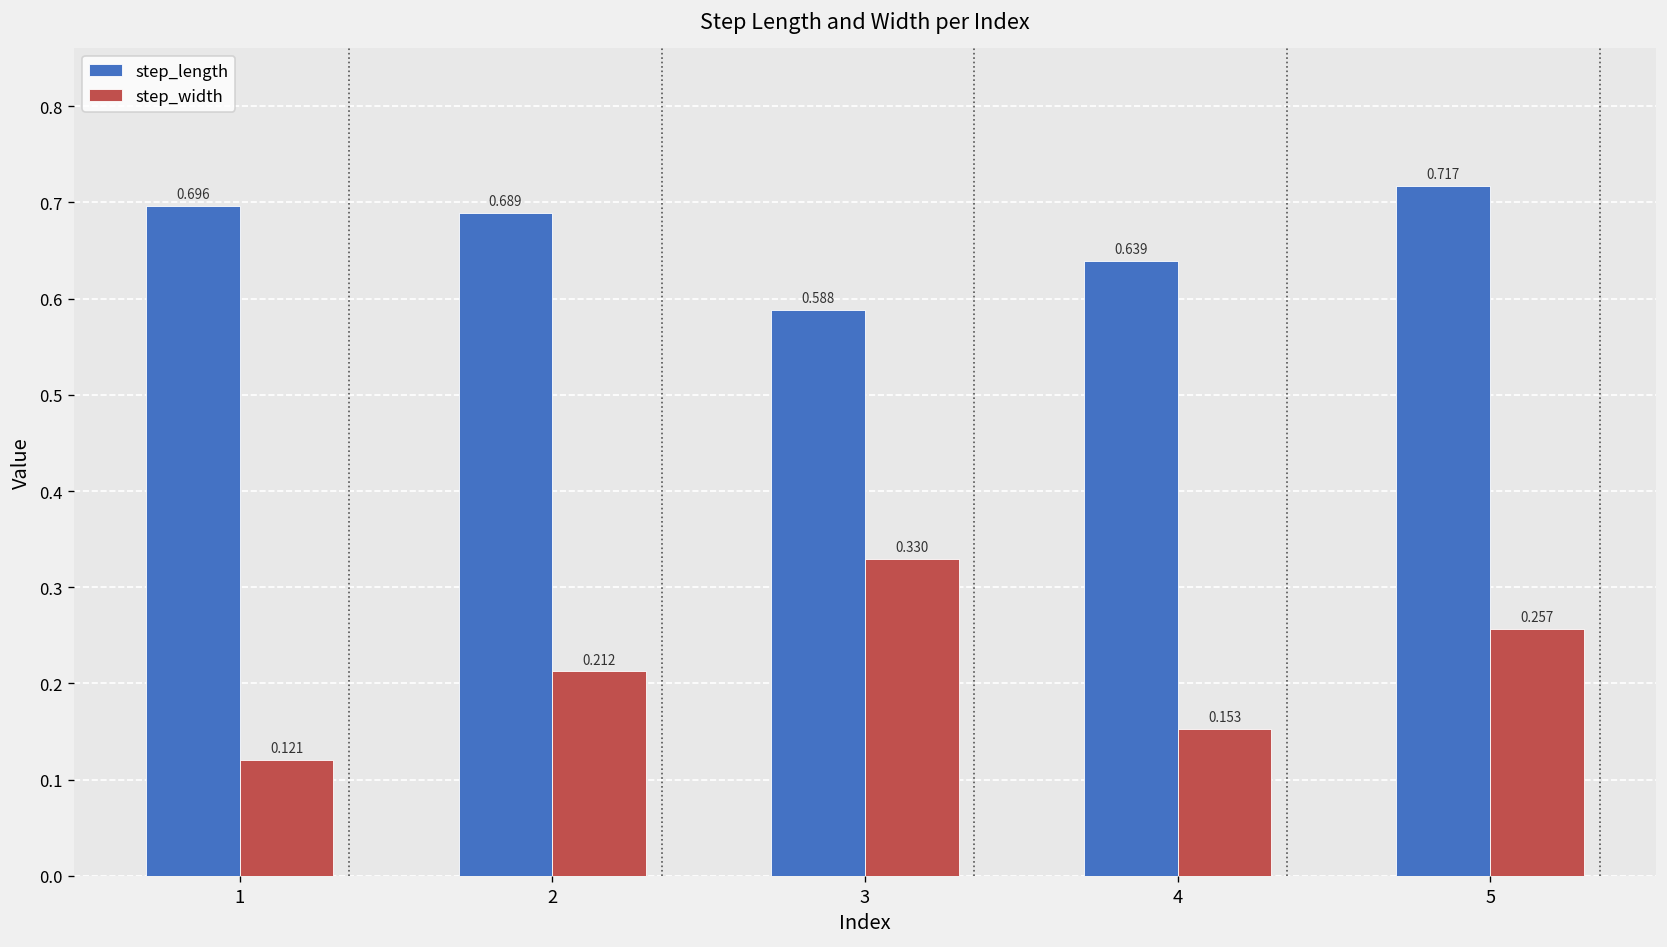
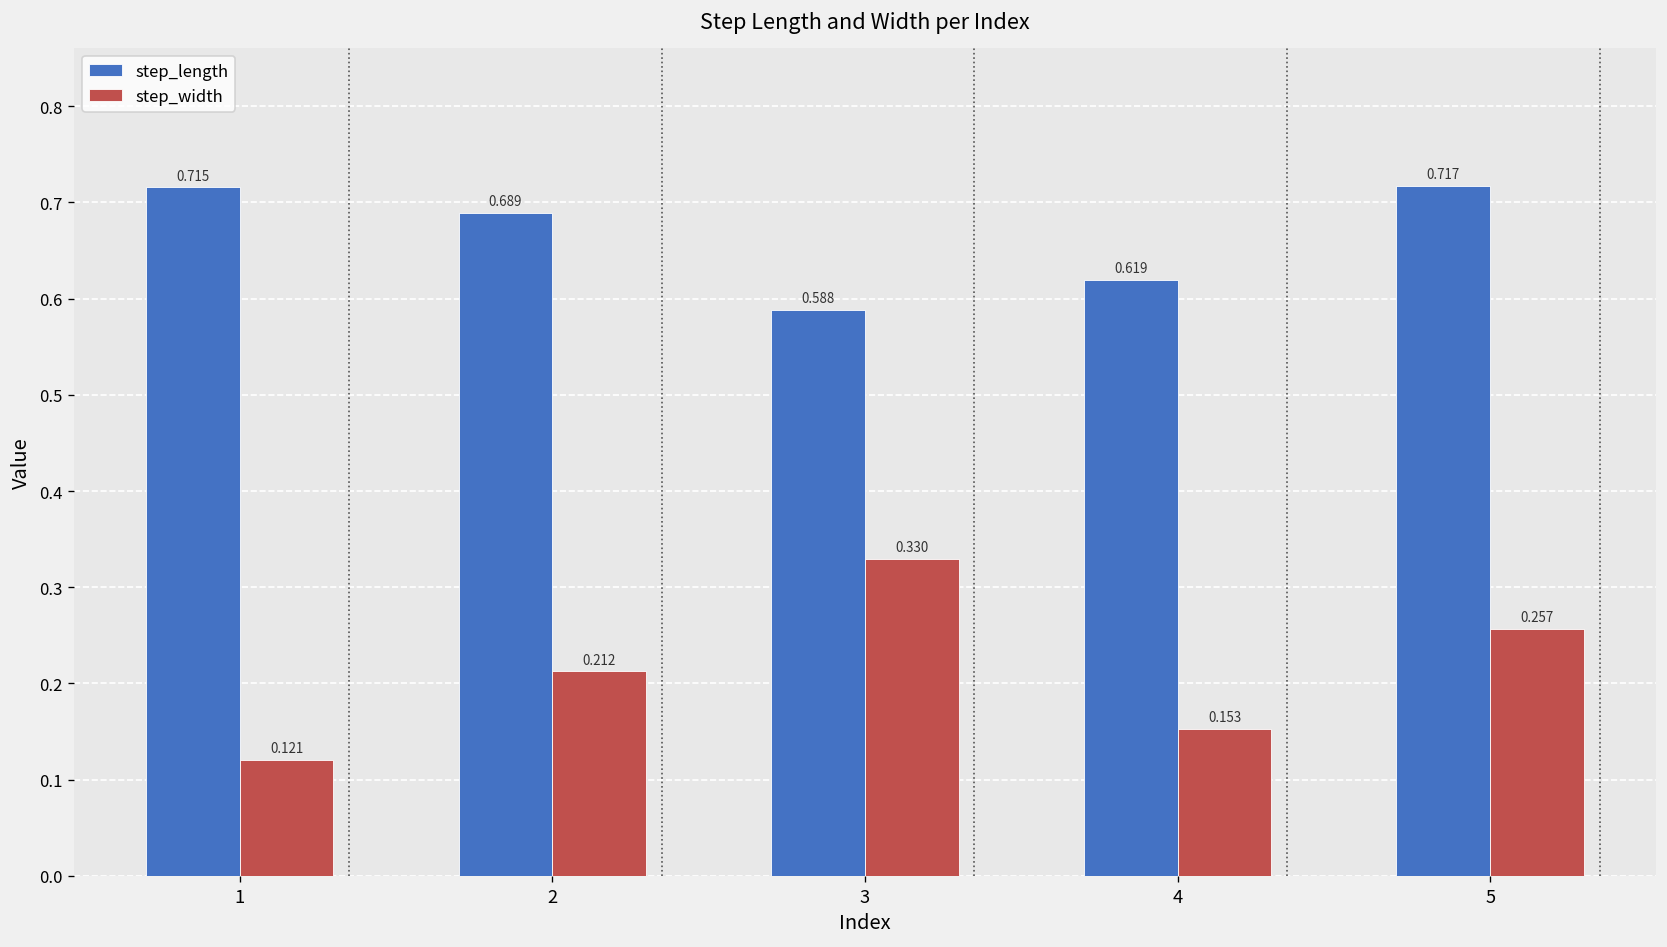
  {
    "step_length": {
-     "1": 0.696,
+     "1": 0.715,
      "2": 0.689,
      "3": 0.588,
-     "4": 0.639,
+     "4": 0.619,
      "5": 0.717
    },
    "step_width": {
      "1": 0.121,
      "2": 0.212,
      "3": 0.330,
      "4": 0.153,
      "5": 0.257
    }
  }
